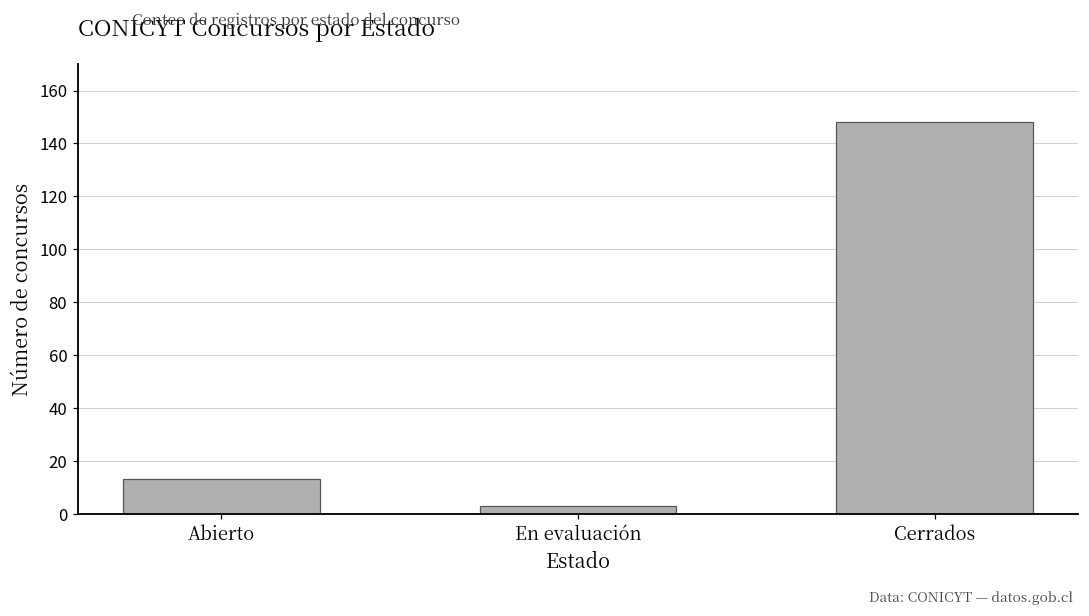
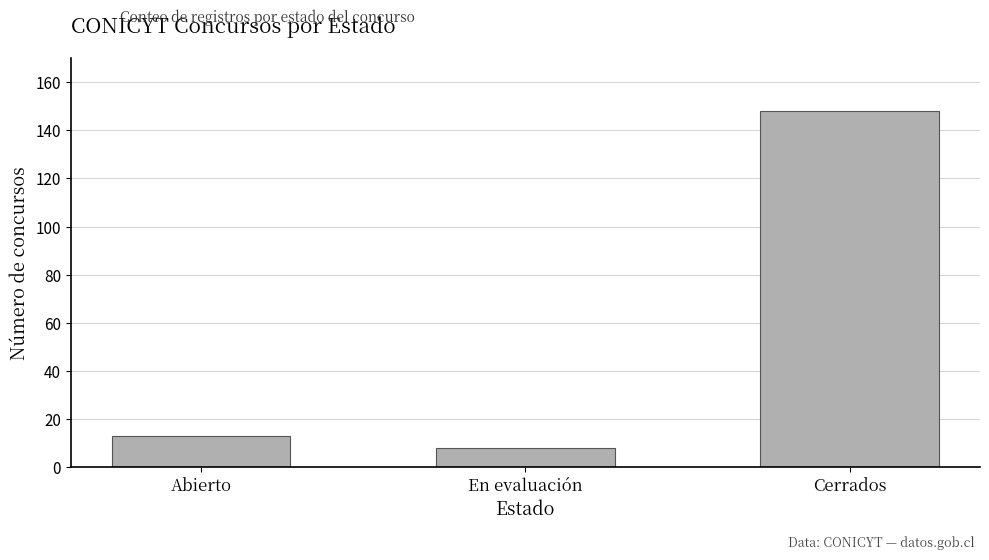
  {
    "Abierto": 13,
-   "En evaluación": 3,
+   "En evaluación": 8,
    "Cerrados": 148
  }
